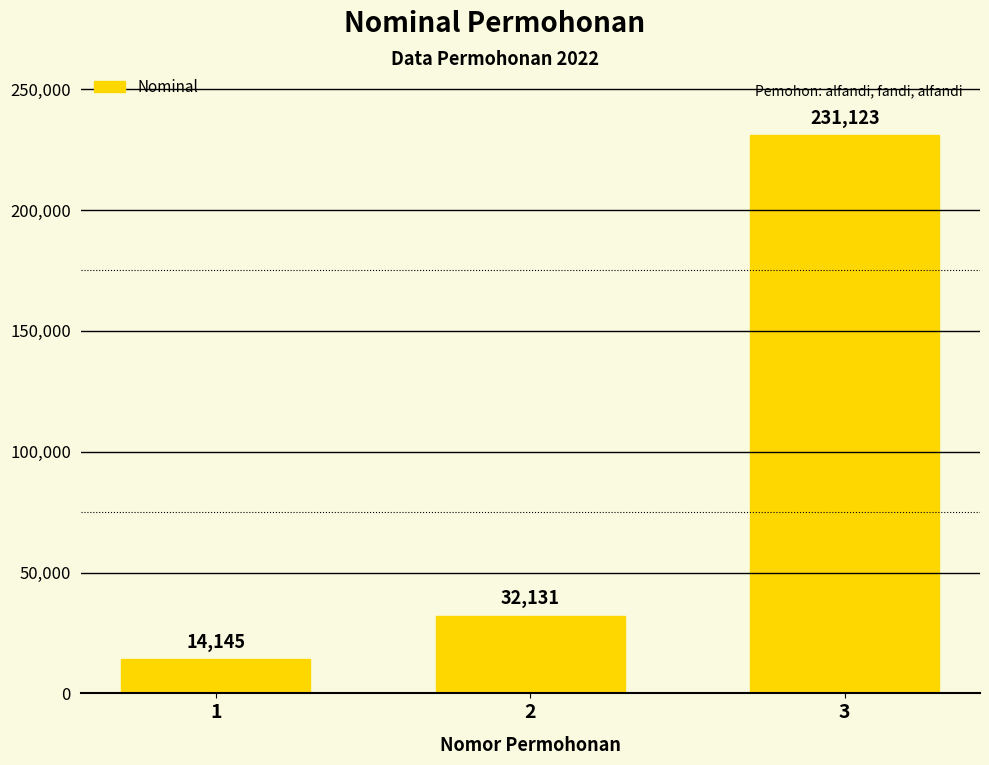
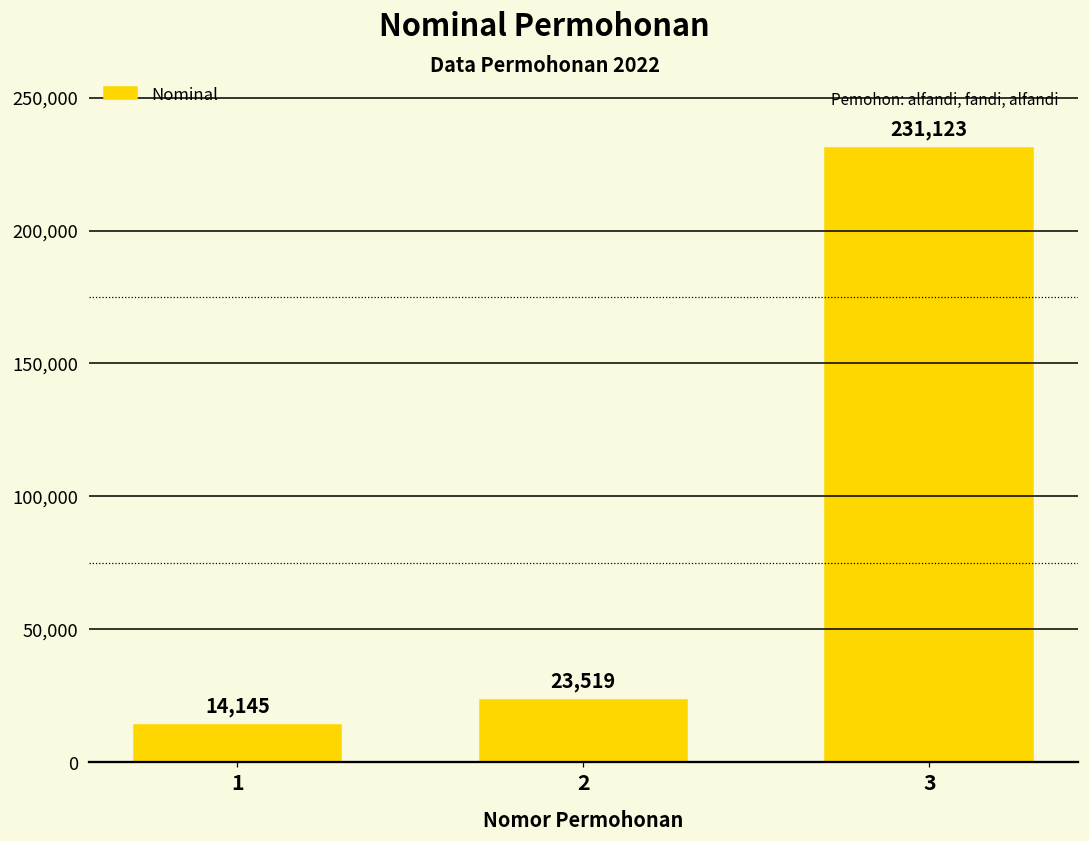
  {
    "1": "14,145",
-   "2": "32,131",
+   "2": "23,519",
    "3": "231,123"
  }
